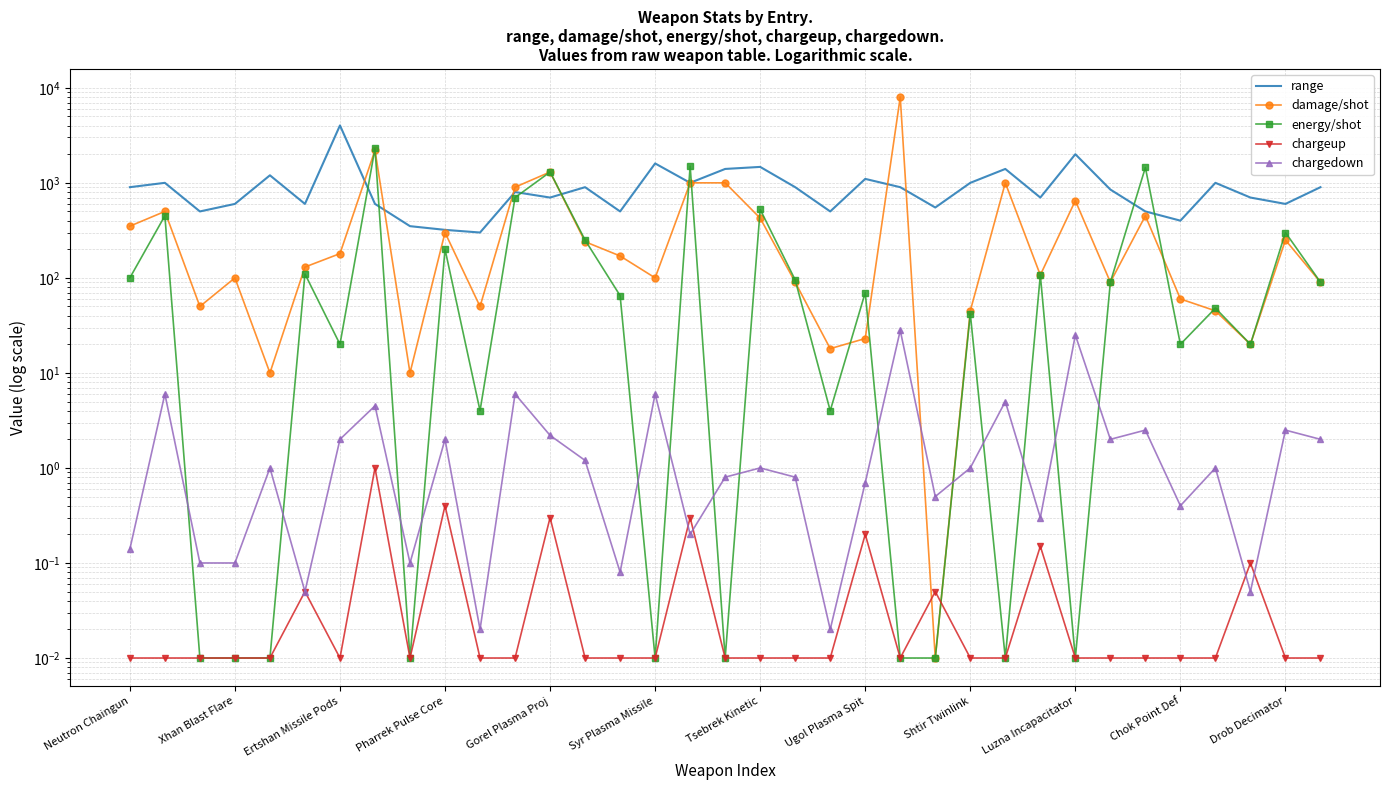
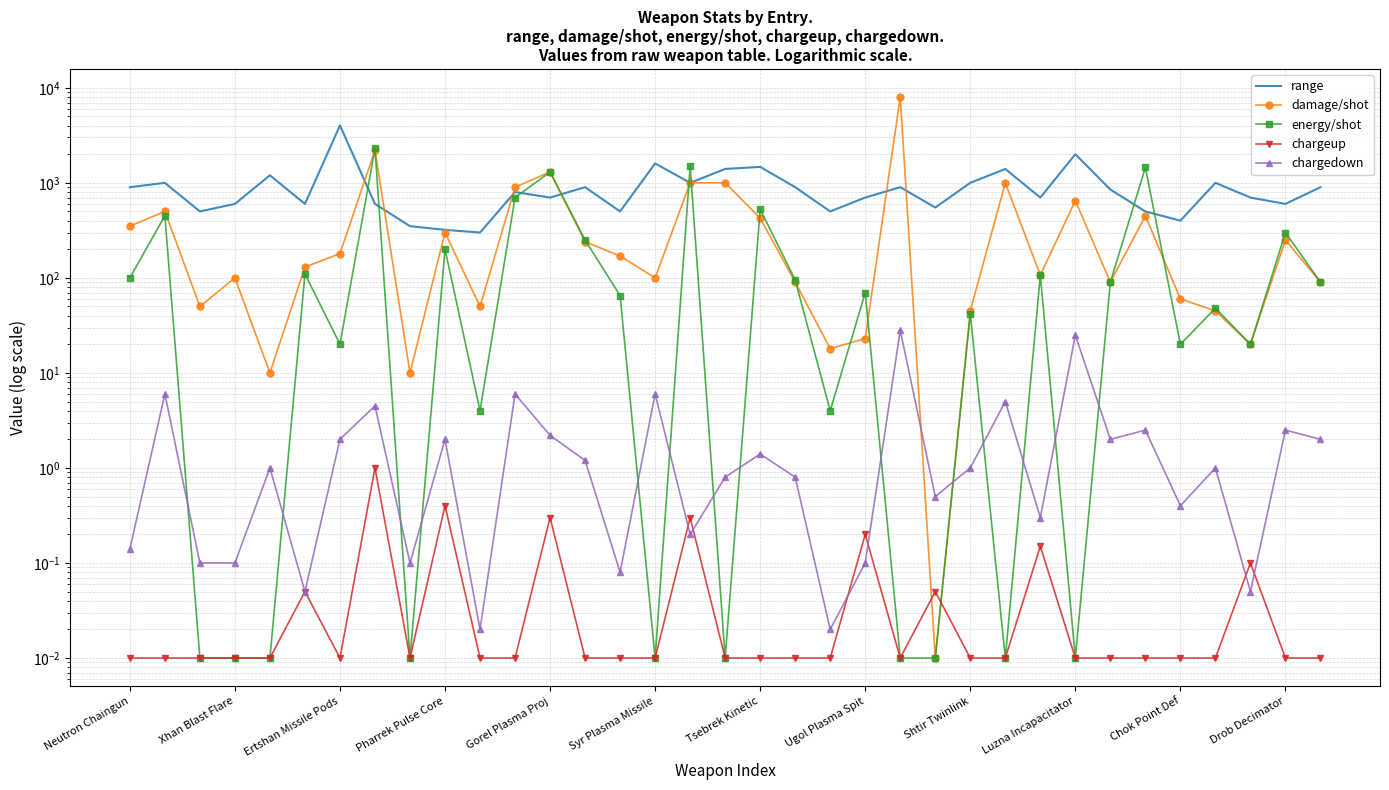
  {
    "range": {
      "Neutron Chaingun": 900,
      "Xhan Blast Flare": 600,
      "Ertshan Missile Pods": 4000,
      "Pharrek Pulse Core": 320,
      "Gorel Plasma Proj": 700,
      "Syr Plasma Missile": 1600,
      "Tsebrek Kinetic": 1500,
-     "Ugol Plasma Spit": 1100,
+     "Ugol Plasma Spit": 700,
      "Shtir Twinlink": 1000,
      "Luzna Incapacitator": 2000,
      "Chok Point Def": 400,
      "Drob Decimator": 600
    },
    "damage/shot": {
      "Neutron Chaingun": 350,
      "Xhan Blast Flare": 100,
      "Ertshan Missile Pods": 180,
      "Pharrek Pulse Core": 300,
      "Syr Plasma Missile": 100,
      "Tsebrek Kinetic": 400,
      "Ugol Plasma Spit": 23,
      "Shtir Twinlink": 50,
      "Luzna Incapacitator": 700,
      "Chok Point Def": 60,
      "Drob Decimator": 250
    },
    "energy/shot": {
      "Neutron Chaingun": 100,
      "Ertshan Missile Pods": 20,
      "Pharrek Pulse Core": 200,
      "Tsebrek Kinetic": 500,
      "Ugol Plasma Spit": 70,
      "Shtir Twinlink": 40,
      "Chok Point Def": 20,
      "Drob Decimator": 300
    },
    "chargeup": {
      "Neutron Chaingun": 0.010,
      "Ertshan Missile Pods": 0.010,
      "Pharrek Pulse Core": 0.4,
      "Gorel Plasma Proj": 0.3,
      "Tsebrek Kinetic": 0.010,
      "Ugol Plasma Spit": 0.2,
      "Shtir Twinlink": 0.010,
      "Chok Point Def": 0.010,
      "Drob Decimator": 0.010
    },
    "chargedown": {
      "Neutron Chaingun": 0.14,
      "Xhan Blast Flare": 0.1,
      "Ertshan Missile Pods": 2.0,
      "Pharrek Pulse Core": 2.0,
      "Gorel Plasma Proj": 2.2,
      "Syr Plasma Missile": 6,
-     "Tsebrek Kinetic": 1.0,
-     "Ugol Plasma Spit": 0.7,
+     "Tsebrek Kinetic": 1.4,
+     "Ugol Plasma Spit": 0.1,
      "Shtir Twinlink": 1.0,
      "Luzna Incapacitator": 25,
      "Chok Point Def": 0.4,
      "Drob Decimator": 2.5
    }
  }
